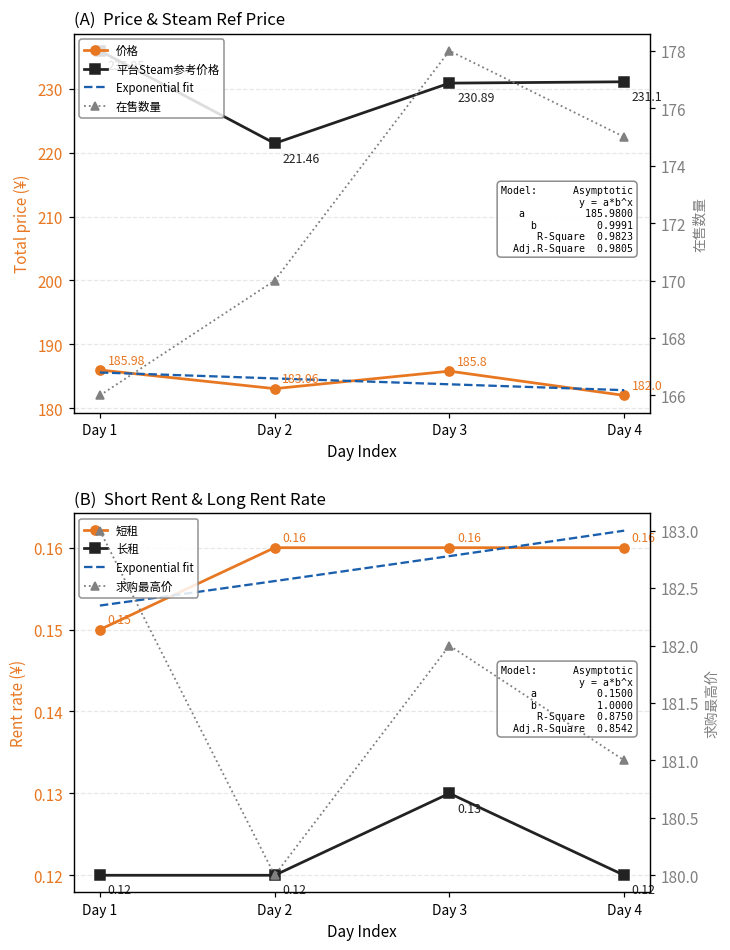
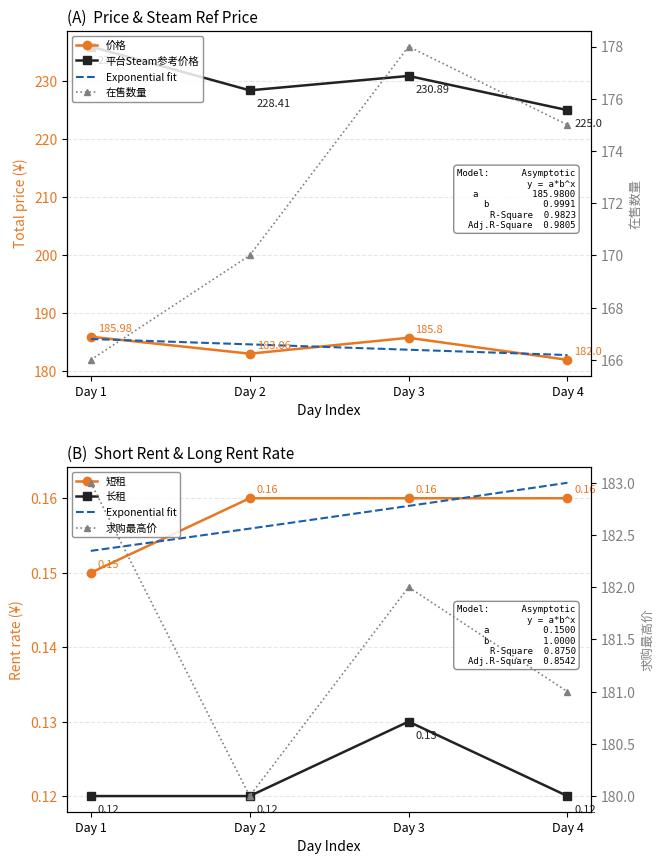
  {
    "(A) Price & Steam Ref Price": {
      "价格": {
        "Day 3": 185.8,
        "Day 4": 182.0
      },
      "平台Steam参考价格": {
-       "Day 2": 221.46,
+       "Day 2": 228.41,
        "Day 3": 230.89,
-       "Day 4": 231.1
+       "Day 4": 225.0
      }
    },
    "(B) Short Rent & Long Rent Rate": {
      "短租": {
        "Day 1": 0.15,
        "Day 2": 0.16
      },
      "长租": {
        "Day 1": 0.12,
        "Day 2": 0.12,
        "Day 3": 0.13,
        "Day 4": 0.12
      },
      "Exponential fit": {
        "Day 4": 0.16
      }
    }
  }
